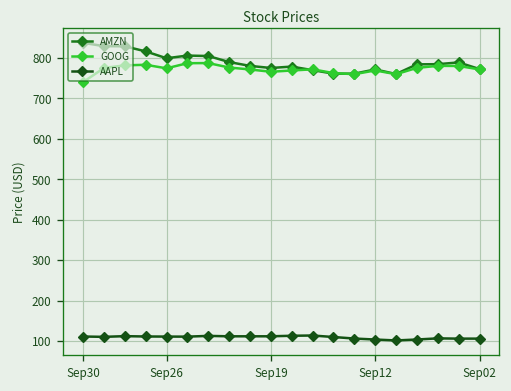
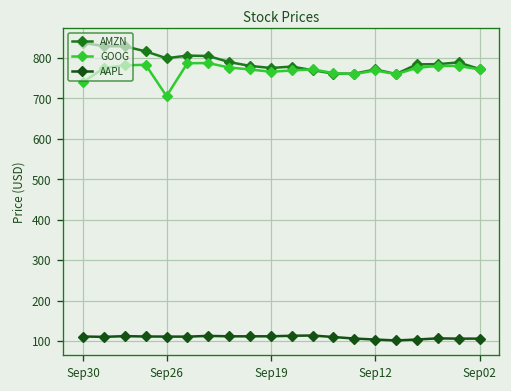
  {
    "GOOG": {
-     "Sep26": 770,
+     "Sep26": 710,
      "Sep19": 770
    }
  }
